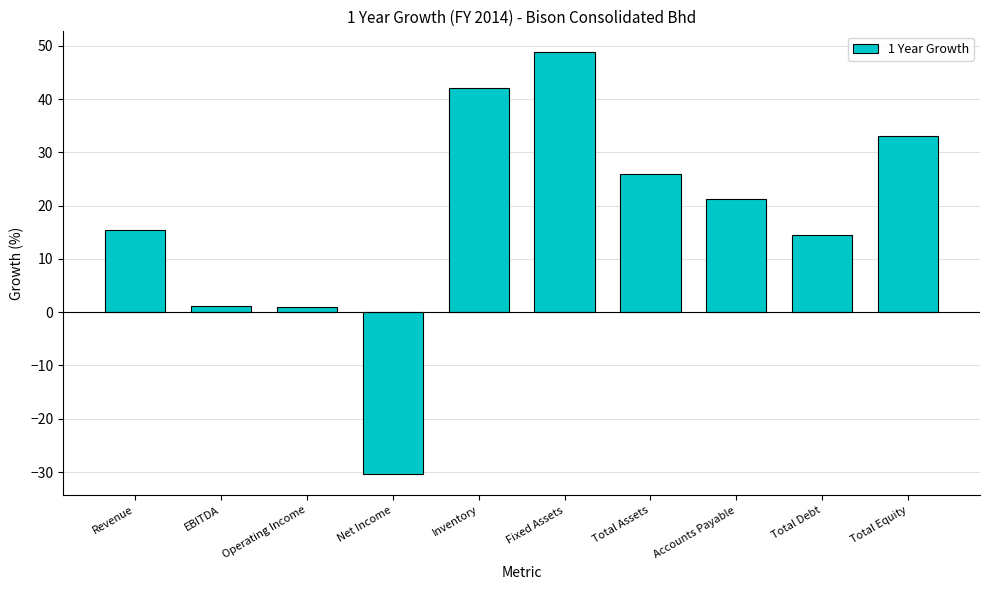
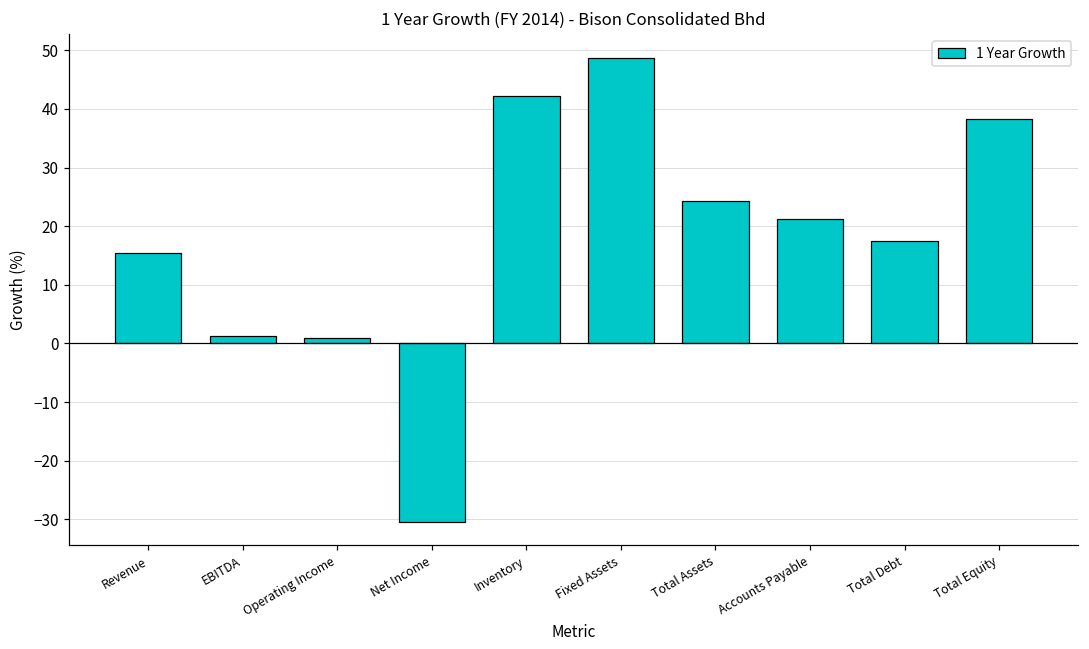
  {
    "Revenue": 15,
    "EBITDA": 1,
    "Operating Income": 1,
    "Net Income": -30,
    "Inventory": 42,
    "Fixed Assets": 49,
-   "Total Assets": 26,
+   "Total Assets": 24,
    "Accounts Payable": 21,
-   "Total Debt": 15,
-   "Total Equity": 33
+   "Total Debt": 17,
+   "Total Equity": 38
  }
